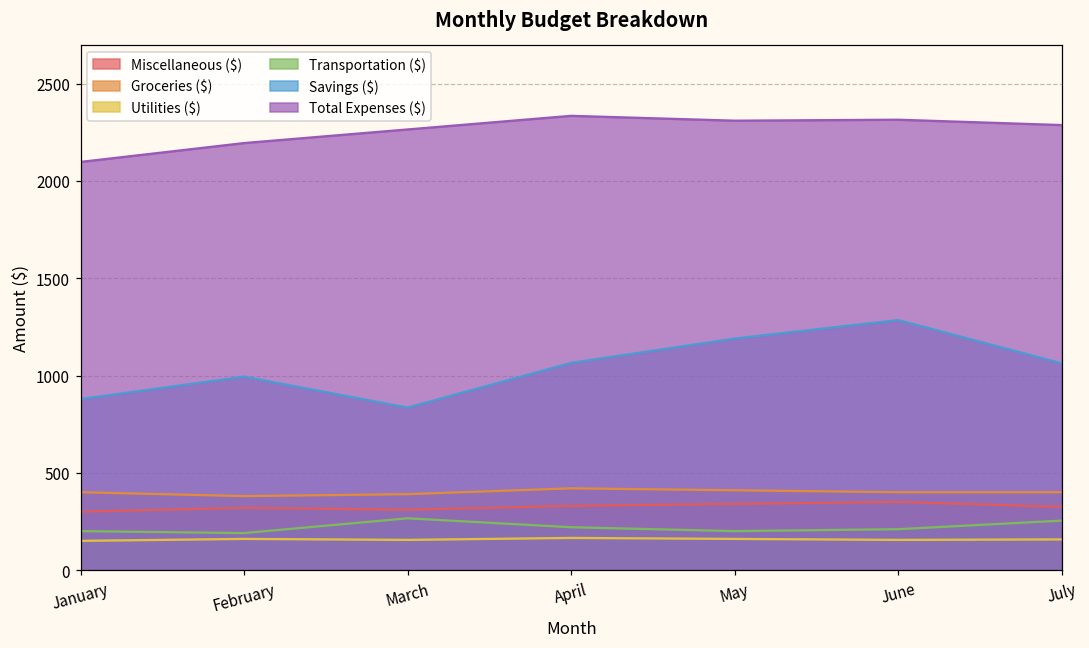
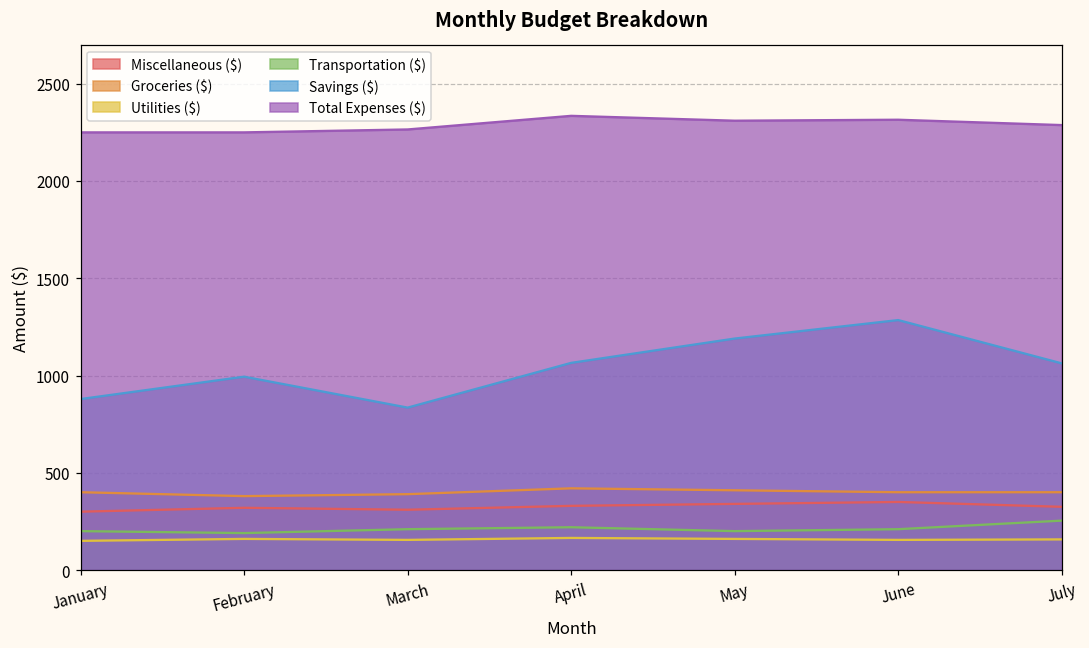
  {
    "Transportation ($)": {
      "January": 200,
      "February": 190,
-     "March": 270,
+     "March": 210,
      "April": 220,
      "May": 200,
      "June": 210,
      "July": 250
    },
    "Savings ($)": {
      "January": 880,
      "February": 990,
      "March": 840,
      "April": 1070,
      "May": 1190,
      "June": 1290,
      "July": 1060
    },
    "Total Expenses ($)": {
-     "January": 2100,
-     "February": 2200,
+     "January": 2250,
+     "February": 2250,
      "March": 2270,
      "April": 2340,
      "May": 2310,
      "June": 2320,
      "July": 2290
    }
  }
